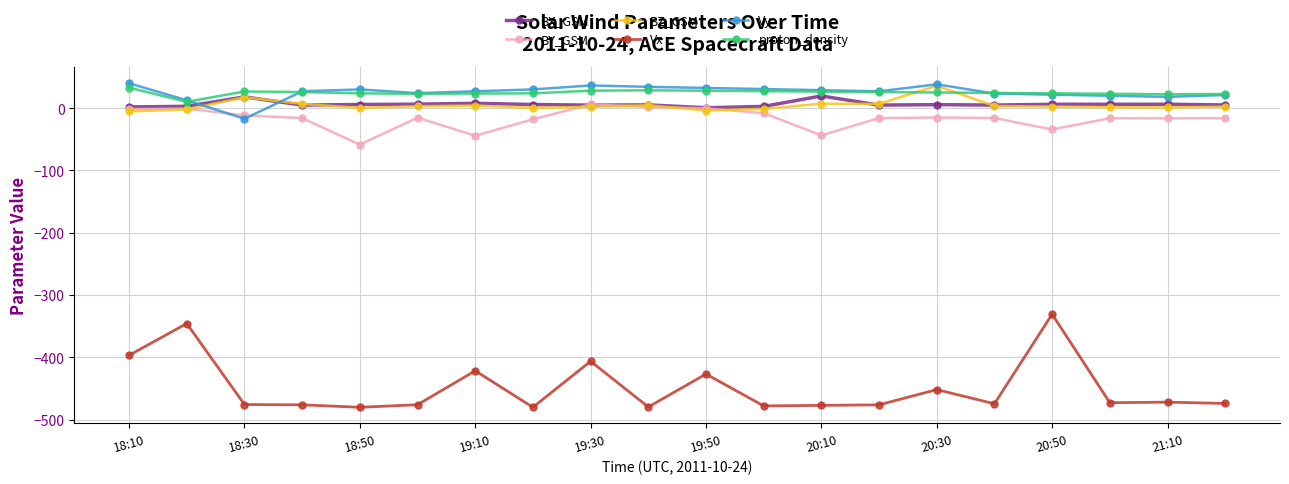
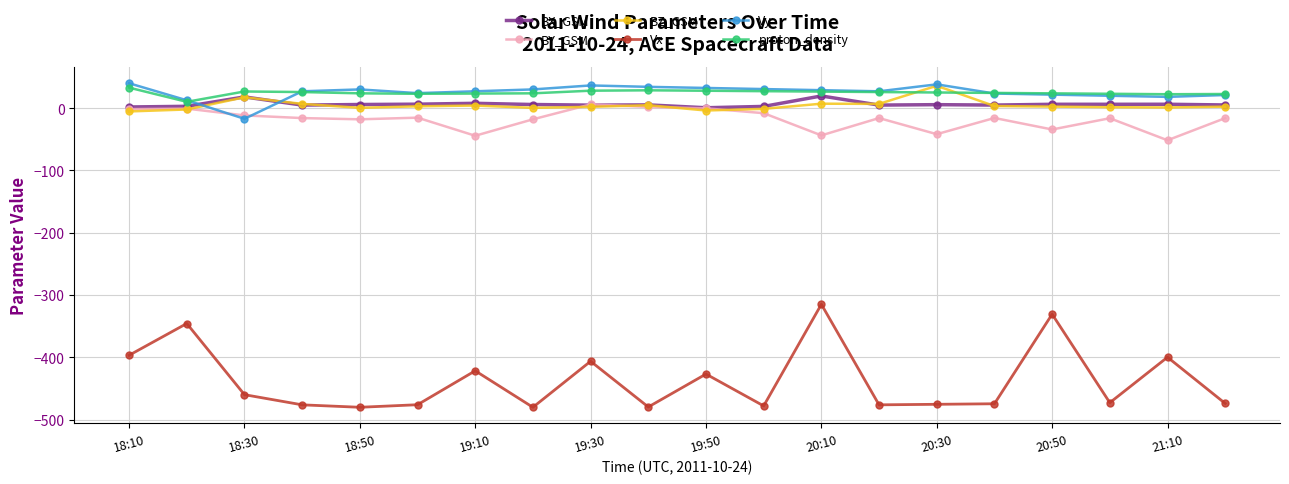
  {
    "BX_GSM": {
      "18:50": 10,
      "20:10": 20,
      "20:30": 10,
      "21:10": 10
    },
    "BY_GSM": {
      "18:30": -10,
-     "18:50": -60,
+     "18:50": -20,
      "19:10": -40,
      "20:10": -40,
-     "20:30": -20,
+     "20:30": -40,
      "20:50": -30,
-     "21:10": -20
+     "21:10": -50
    },
    "BZ_GSM": {
      "18:50": 0,
      "20:10": 10,
      "21:10": 0
    },
    "Vx": {
      "18:10": -400,
-     "18:30": -480,
+     "18:30": -460,
      "18:50": -480,
      "19:10": -420,
      "19:30": -410,
      "19:50": -430,
-     "20:10": -480,
-     "20:30": -450,
+     "20:10": -310,
+     "20:30": -480,
      "20:50": -330,
-     "21:10": -470
+     "21:10": -400
    },
    "Vy": {
      "18:10": 40,
      "18:30": -20,
      "18:50": 30,
      "19:30": 40,
      "19:50": 30,
      "21:10": 20
    },
    "proton_density": {
      "18:10": 30,
      "18:30": 30,
      "18:50": 20,
      "19:30": 30,
      "19:50": 30,
      "20:30": 30,
      "21:10": 20
    }
  }
